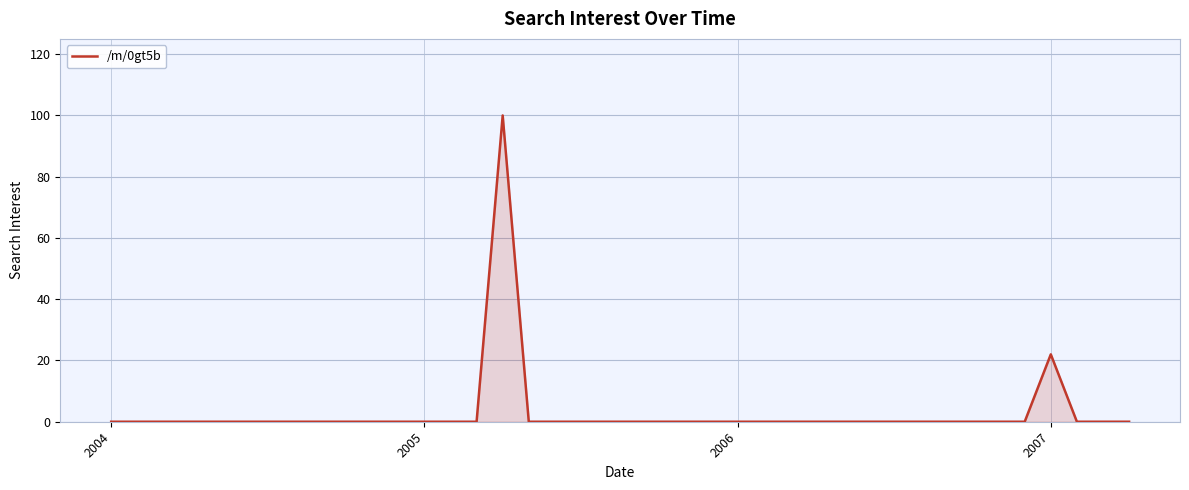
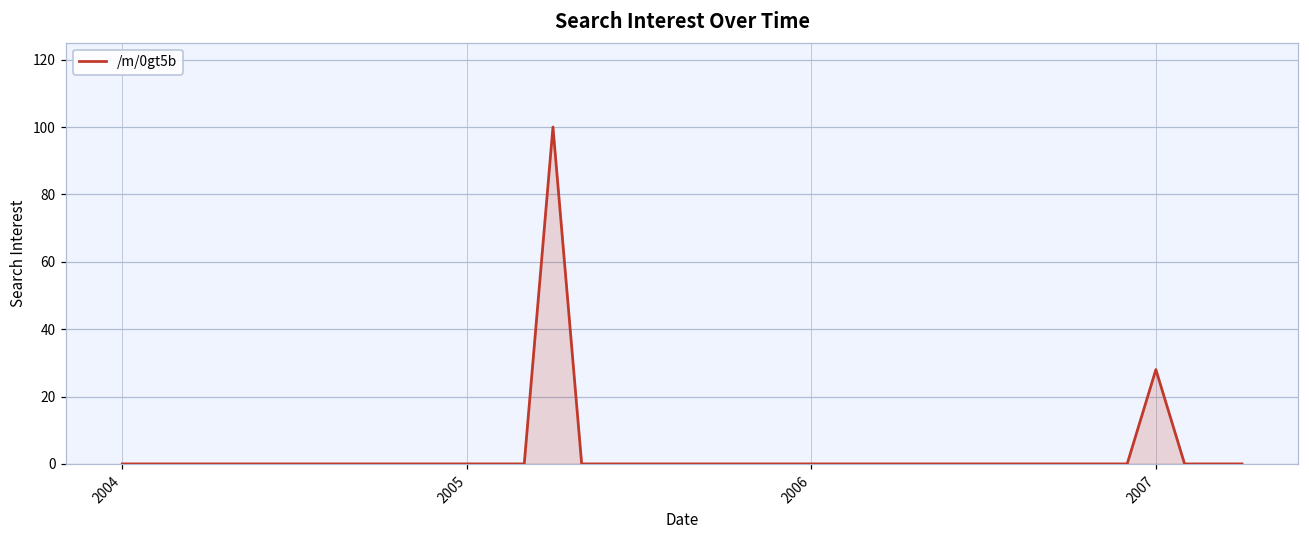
  {
    "2004": 0,
    "2005": 0,
    "2006": 0,
-   "2007": 22
+   "2007": 28
  }
